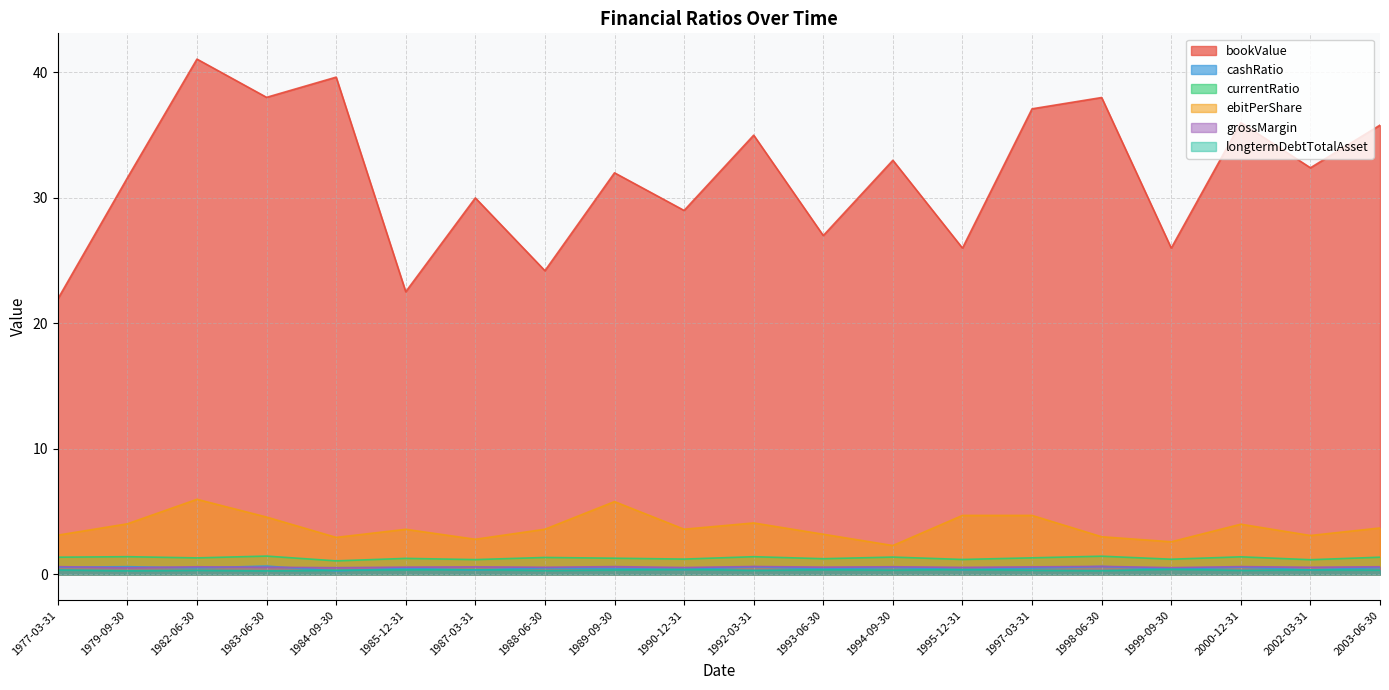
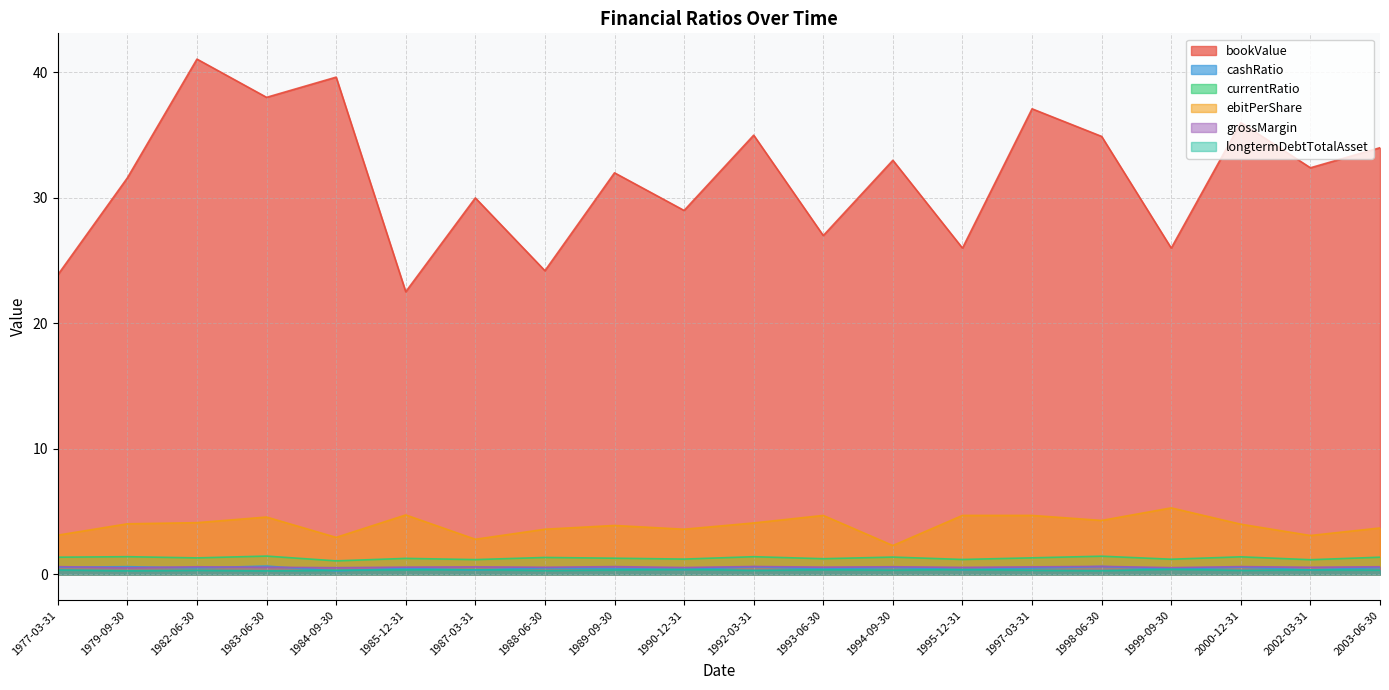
  {
    "bookValue": {
-     "1977-03-31": 21.9,
+     "1977-03-31": 23.9,
      "1979-09-30": 31.6,
      "1982-06-30": 41.1,
      "1983-06-30": 38.0,
      "1984-09-30": 39.6,
      "1985-12-31": 22.5,
      "1987-03-31": 30.0,
      "1988-06-30": 24.2,
      "1989-09-30": 32.0,
      "1990-12-31": 29.0,
      "1992-03-31": 35.0,
      "1993-06-30": 27.0,
      "1994-09-30": 33.0,
      "1995-12-31": 26.0,
      "1997-03-31": 37.1,
-     "1998-06-30": 38.0,
+     "1998-06-30": 34.9,
      "1999-09-30": 26.0,
      "2002-03-31": 32.4,
-     "2003-06-30": 35.8
+     "2003-06-30": 34.0
    },
    "ebitPerShare": {
      "1977-03-31": 3.1,
      "1979-09-30": 4.0,
-     "1982-06-30": 6.0,
+     "1982-06-30": 4.1,
      "1983-06-30": 4.6,
      "1984-09-30": 2.9,
-     "1985-12-31": 3.6,
+     "1985-12-31": 4.7,
      "1987-03-31": 2.8,
      "1988-06-30": 3.6,
-     "1989-09-30": 5.8,
+     "1989-09-30": 3.9,
      "1990-12-31": 3.6,
      "1992-03-31": 4.1,
-     "1993-06-30": 3.2,
+     "1993-06-30": 4.7,
      "1994-09-30": 2.3,
      "1995-12-31": 4.7,
      "1997-03-31": 4.7,
-     "1998-06-30": 3.0,
-     "1999-09-30": 2.6,
+     "1998-06-30": 4.3,
+     "1999-09-30": 5.3,
      "2000-12-31": 4.0,
      "2002-03-31": 3.1,
      "2003-06-30": 3.7
    },
    "grossMargin": {
      "1987-03-31": 0.6,
      "2002-03-31": 0.6
    }
  }
